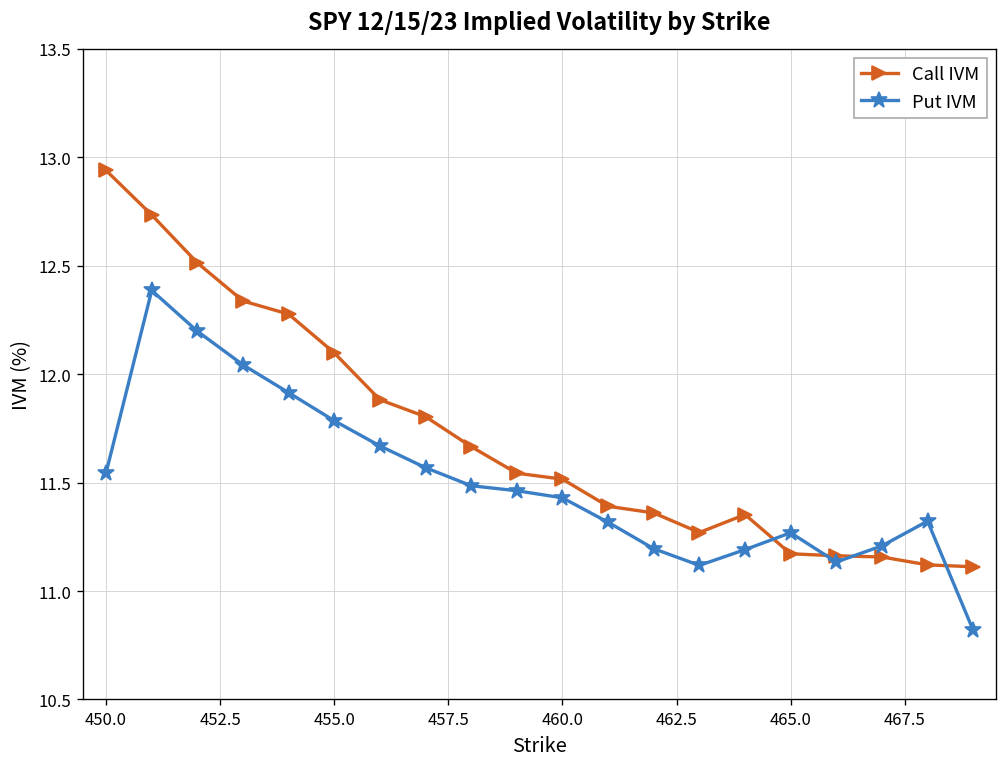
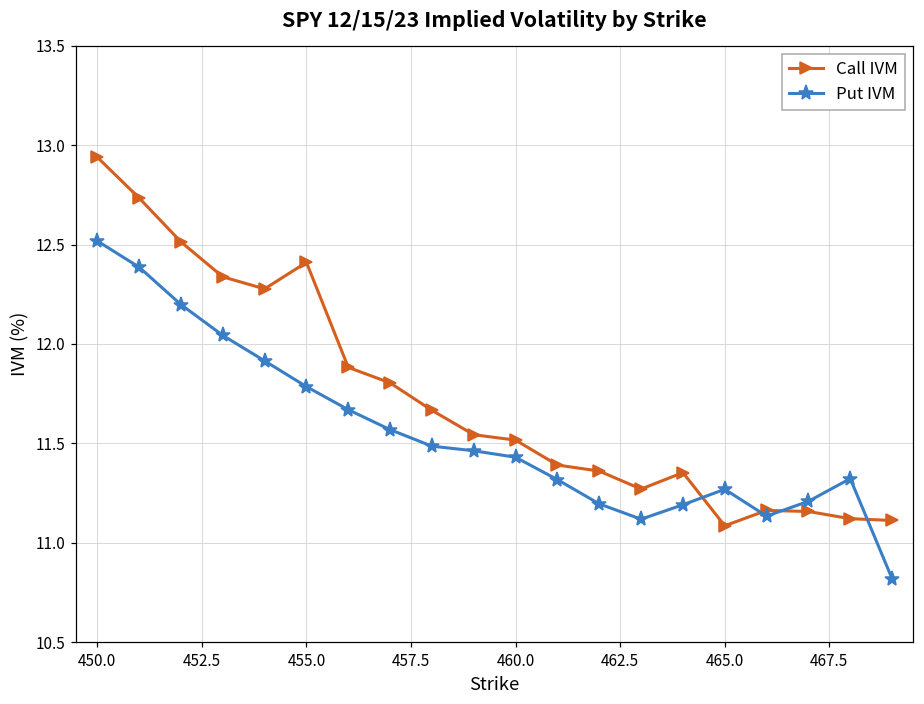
  {
    "Call IVM": {
      "450.0": 12.94,
-     "455.0": 12.10,
+     "455.0": 12.41,
      "460.0": 11.52,
-     "465.0": 11.17
+     "465.0": 11.09
    },
    "Put IVM": {
-     "450.0": 11.55,
+     "450.0": 12.52,
      "455.0": 11.79,
      "460.0": 11.43,
      "465.0": 11.27
    }
  }
